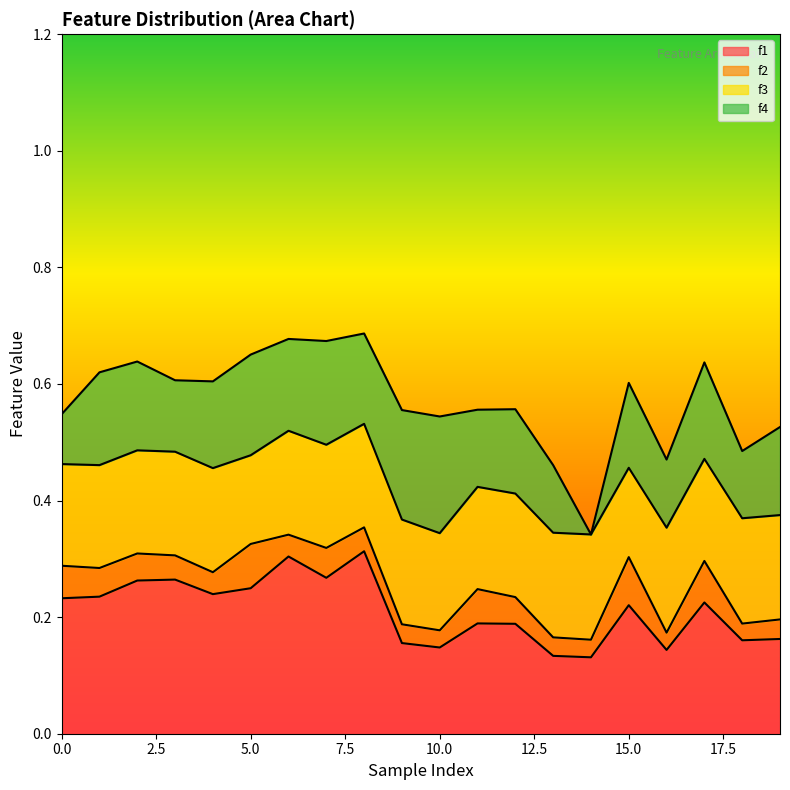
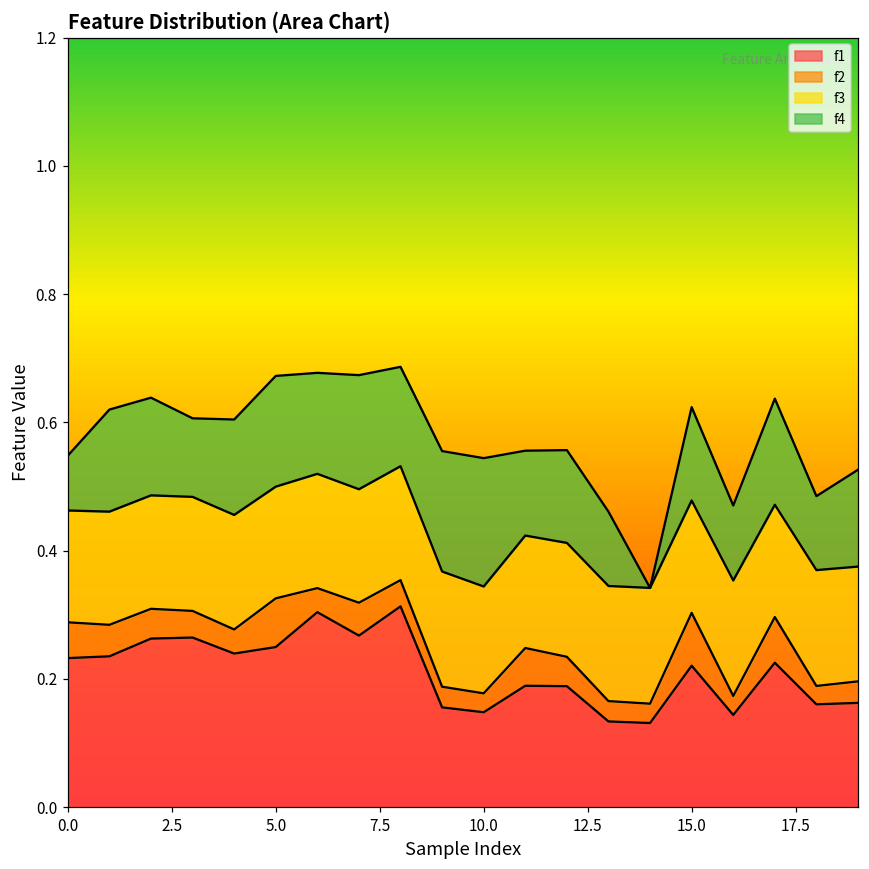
  {
    "f1": {
      "0.0": 0.23,
      "5.0": 0.25,
      "10.0": 0.15,
      "15.0": 0.22
    },
    "f2": {
      "0.0": 0.06,
      "5.0": 0.08,
      "10.0": 0.03,
      "15.0": 0.08
    },
    "f3": {
      "0.0": 0.17,
-     "5.0": 0.15,
+     "5.0": 0.17,
      "10.0": 0.17,
-     "15.0": 0.15
+     "15.0": 0.18
    },
    "f4": {
      "0.0": 0.09,
      "5.0": 0.17,
      "10.0": 0.20,
      "15.0": 0.15
    }
  }
